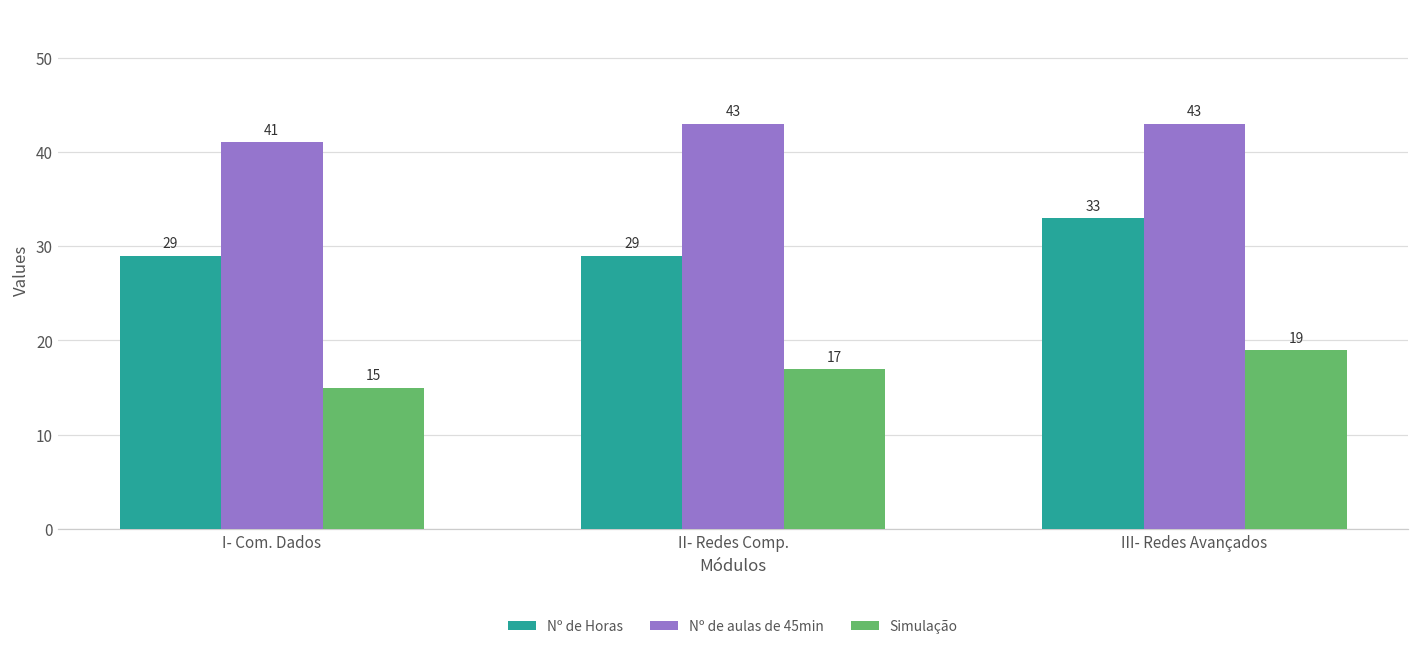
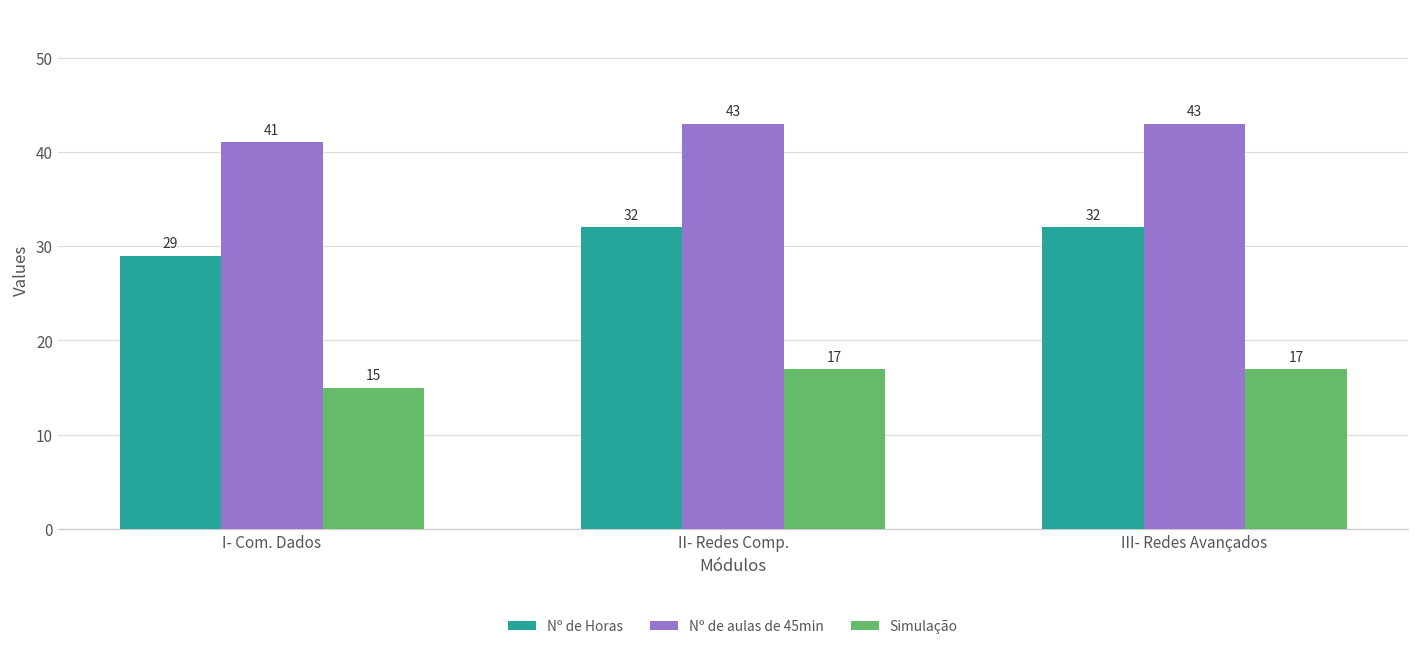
  {
    "Nº de Horas": {
      "I- Com. Dados": 29,
-     "II- Redes Comp.": 29,
-     "III- Redes Avançados": 33
+     "II- Redes Comp.": 32,
+     "III- Redes Avançados": 32
    },
    "Nº de aulas de 45min": {
      "I- Com. Dados": 41,
      "II- Redes Comp.": 43,
      "III- Redes Avançados": 43
    },
    "Simulação": {
      "I- Com. Dados": 15,
      "II- Redes Comp.": 17,
-     "III- Redes Avançados": 19
+     "III- Redes Avançados": 17
    }
  }
